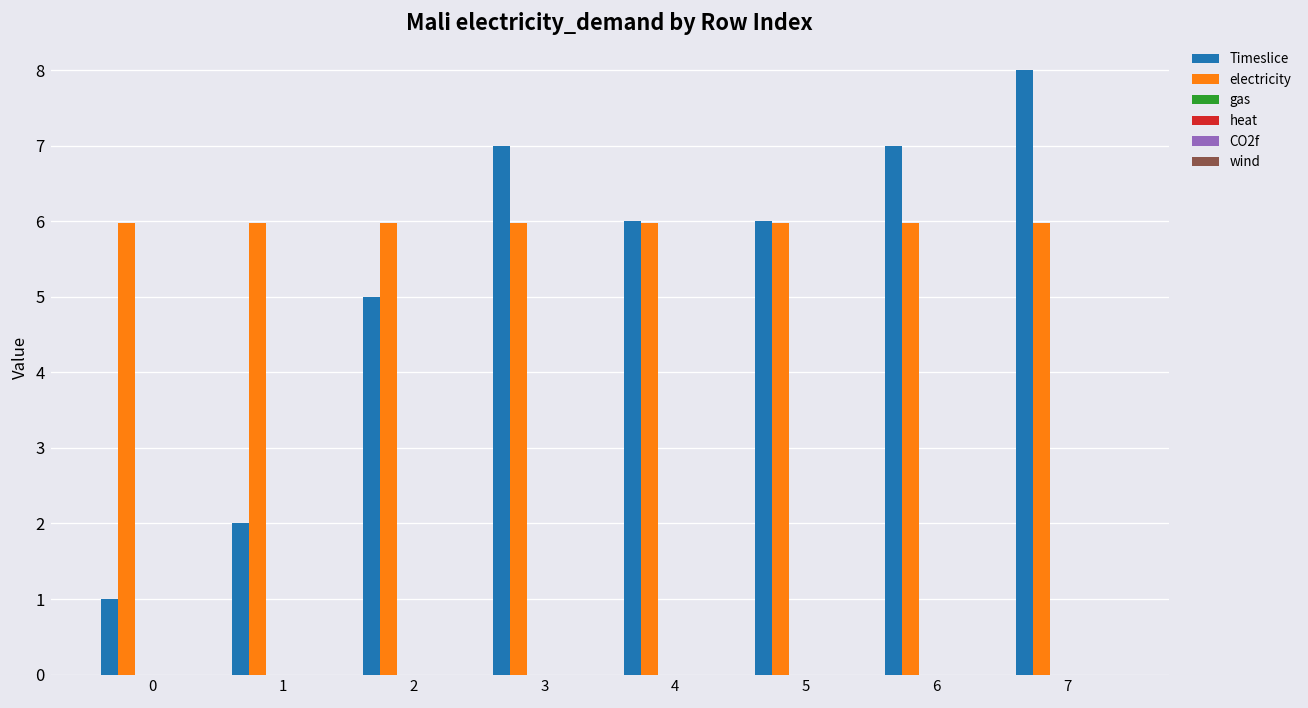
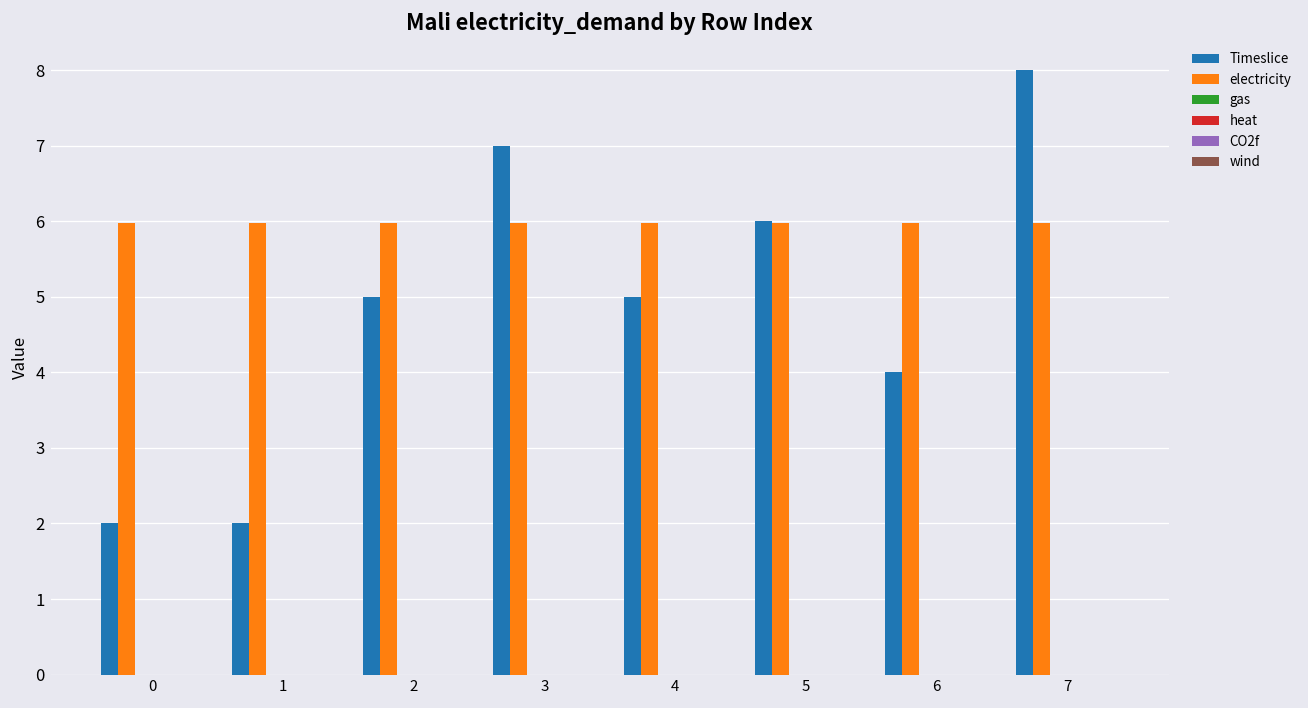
  {
    "Timeslice": {
-     "0": 1,
+     "0": 2,
      "1": 2,
      "2": 5,
      "3": 7,
-     "4": 6,
+     "4": 5,
      "5": 6,
-     "6": 7,
+     "6": 4,
      "7": 8
    },
    "electricity": {
      "0": 6,
      "1": 6,
      "2": 6,
      "3": 6,
      "4": 6,
      "5": 6,
      "6": 6,
      "7": 6
    },
    "gas": {
      "0": 0,
      "1": 0,
      "2": 0,
      "3": 0,
      "4": 0,
      "5": 0,
      "6": 0,
      "7": 0
    },
    "heat": {
      "0": 0,
      "1": 0,
      "2": 0,
      "3": 0,
      "4": 0,
      "5": 0,
      "6": 0,
      "7": 0
    },
    "CO2f": {
      "0": 0,
      "1": 0,
      "2": 0,
      "3": 0,
      "4": 0,
      "5": 0,
      "6": 0,
      "7": 0
    },
    "wind": {
      "0": 0,
      "1": 0,
      "2": 0,
      "3": 0,
      "4": 0,
      "5": 0,
      "6": 0,
      "7": 0
    }
  }
